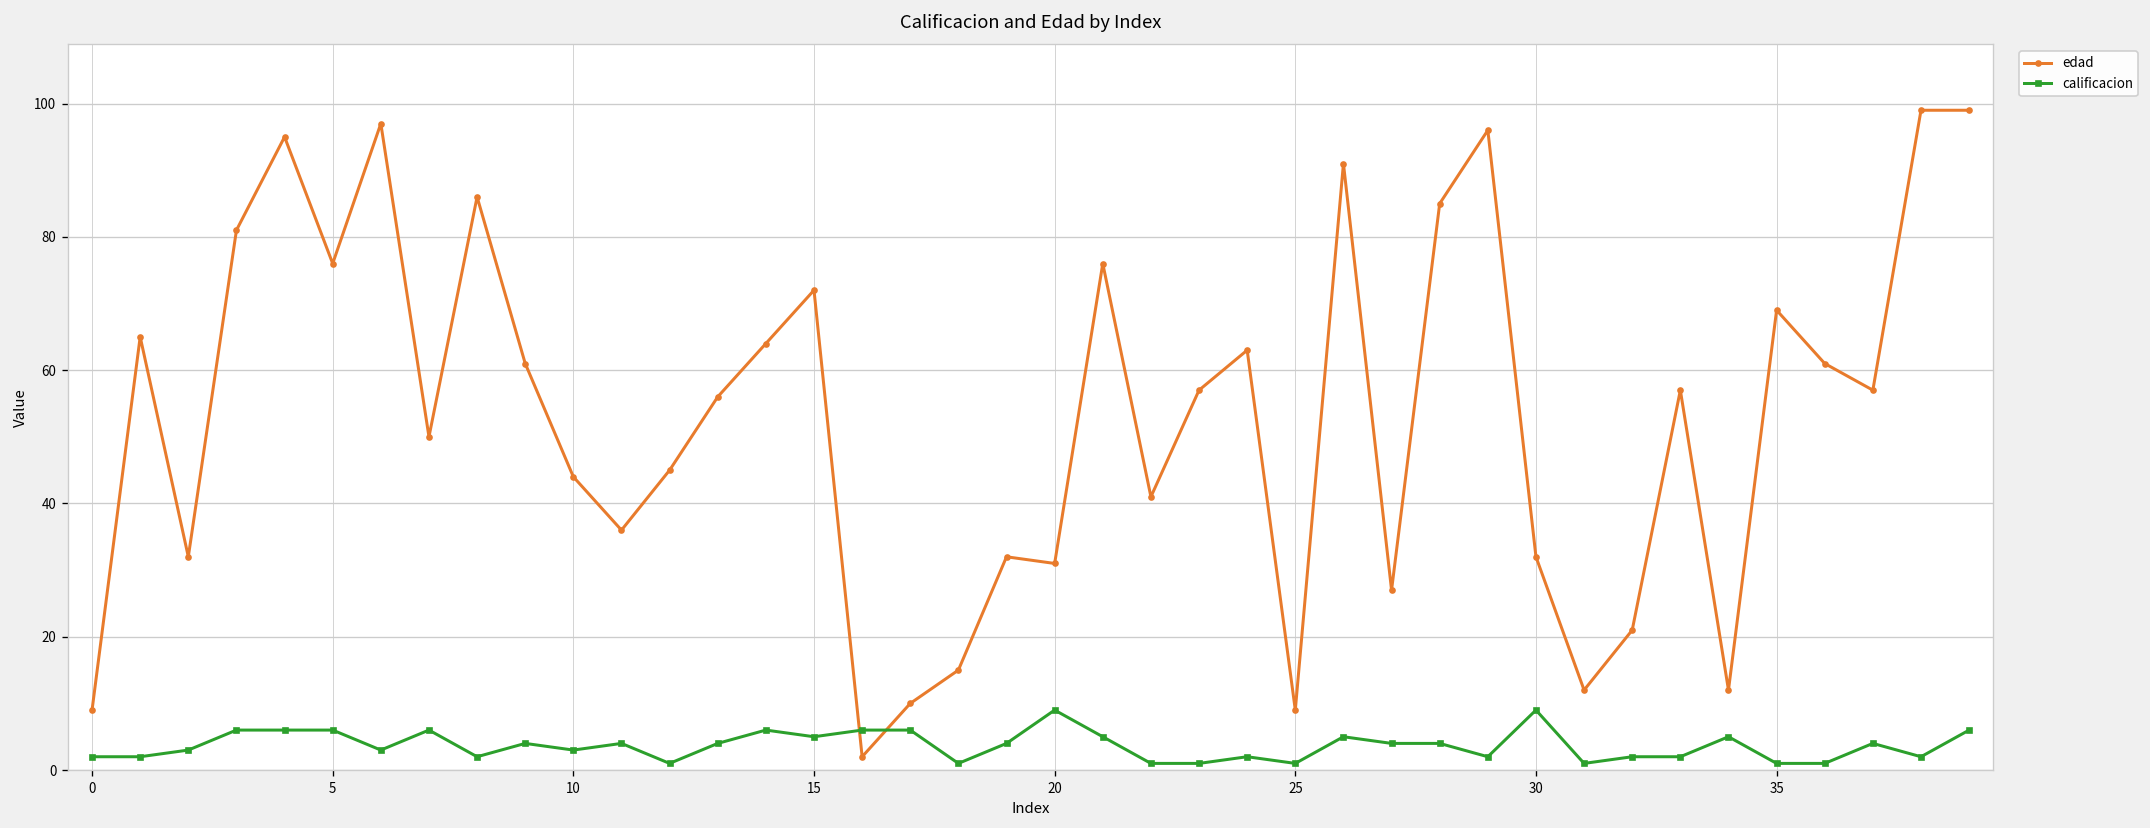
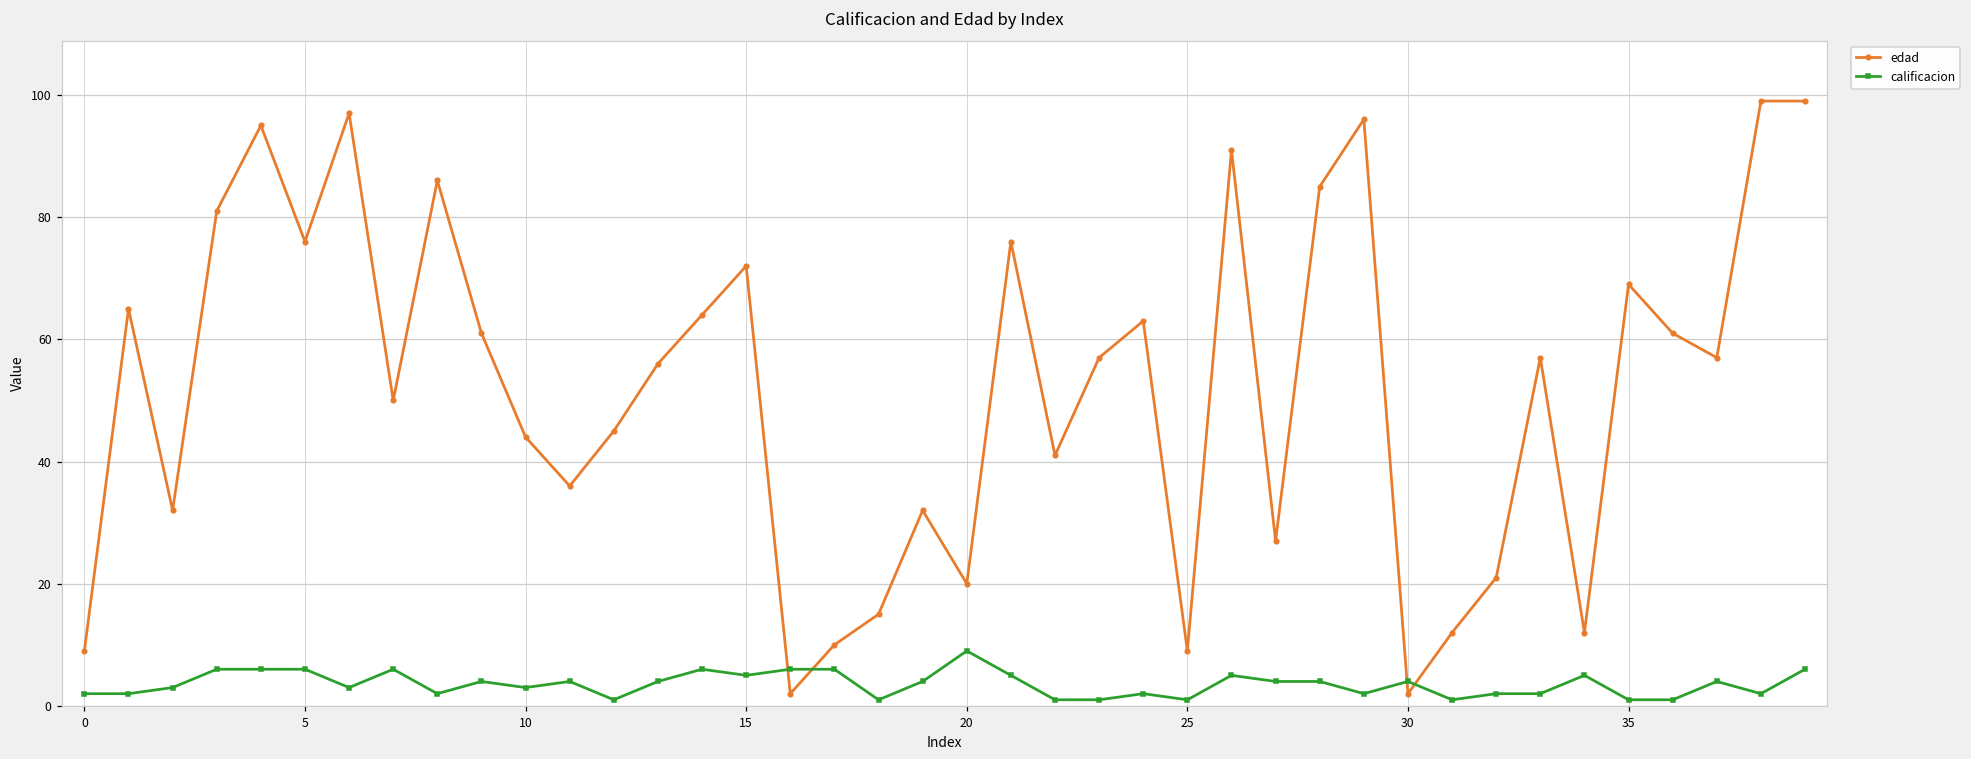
  {
    "edad": {
      "0": 9,
      "5": 76,
      "10": 44,
      "15": 72,
-     "20": 31,
+     "20": 20,
      "25": 9,
-     "30": 32,
+     "30": 2,
      "35": 69
    },
    "calificacion": {
      "0": 2,
      "5": 6,
      "10": 3,
      "15": 5,
      "20": 9,
      "25": 1,
-     "30": 9,
+     "30": 4,
      "35": 1
    }
  }
